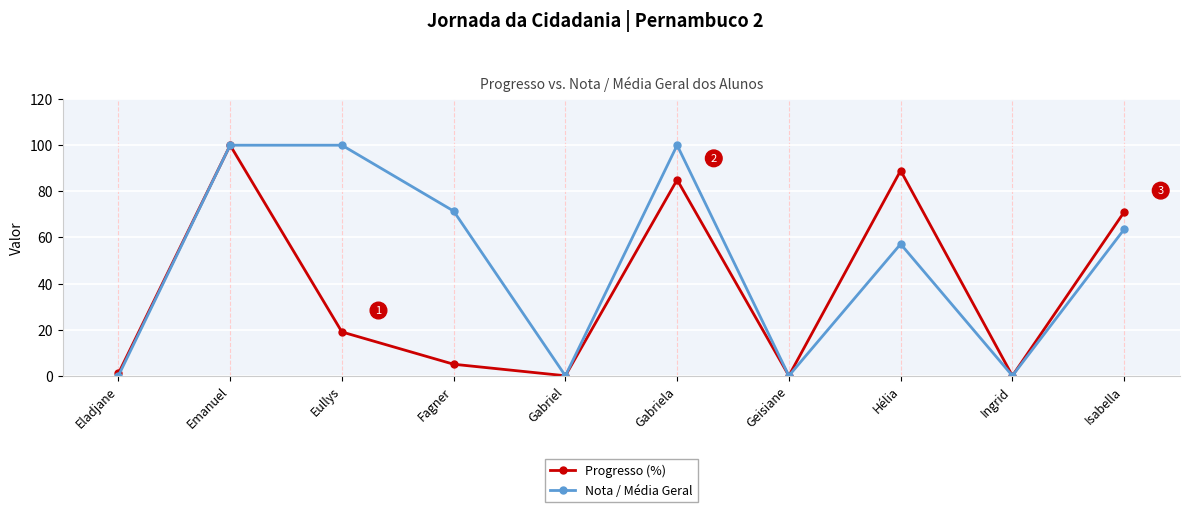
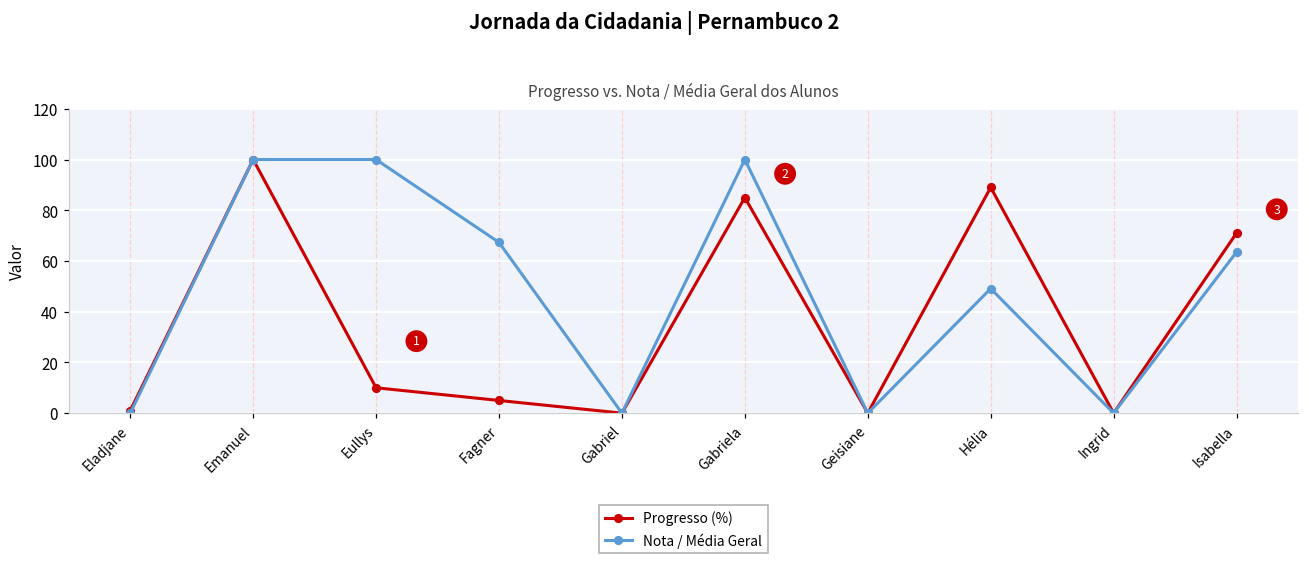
  {
    "Progresso (%)": {
-     "Eullys": 19,
+     "Eullys": 10,
      "Fagner": 5,
      "Gabriela": 85,
      "Hélia": 89,
      "Isabella": 71
    },
    "Nota / Média Geral": {
      "Eullys": 100,
-     "Fagner": 71,
+     "Fagner": 67,
      "Gabriela": 100,
-     "Hélia": 57,
+     "Hélia": 49,
      "Isabella": 64
    }
  }
